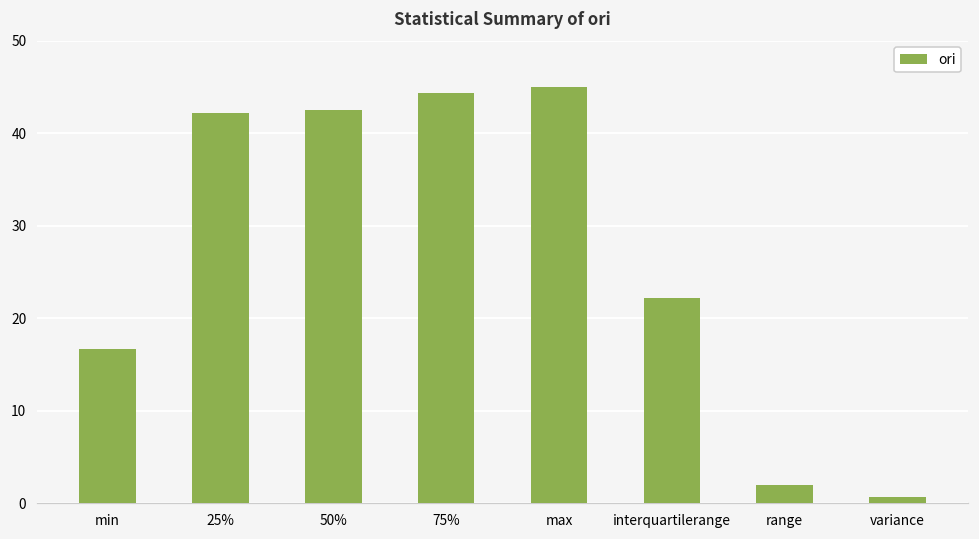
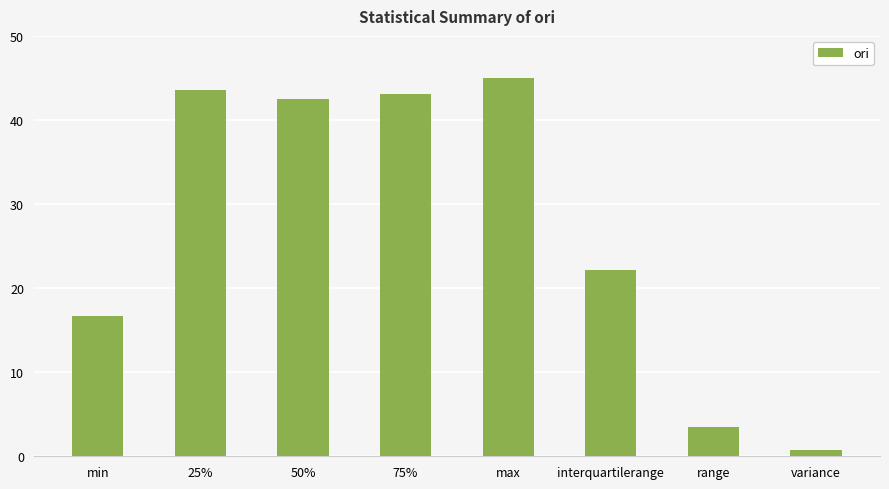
  {
    "min": 17,
-   "25%": 42,
+   "25%": 44,
    "50%": 43,
-   "75%": 44,
+   "75%": 43,
    "max": 45,
    "interquartilerange": 22,
-   "range": 2,
+   "range": 4,
    "variance": 1
  }
